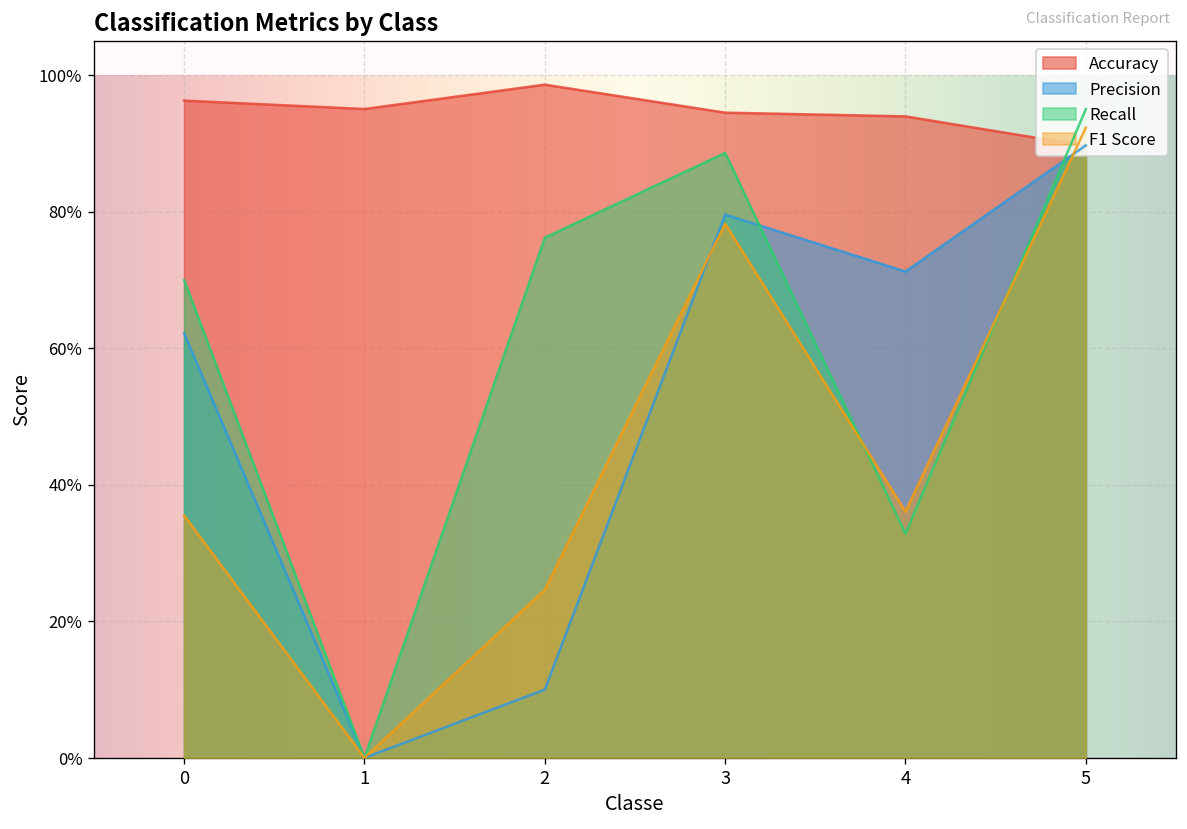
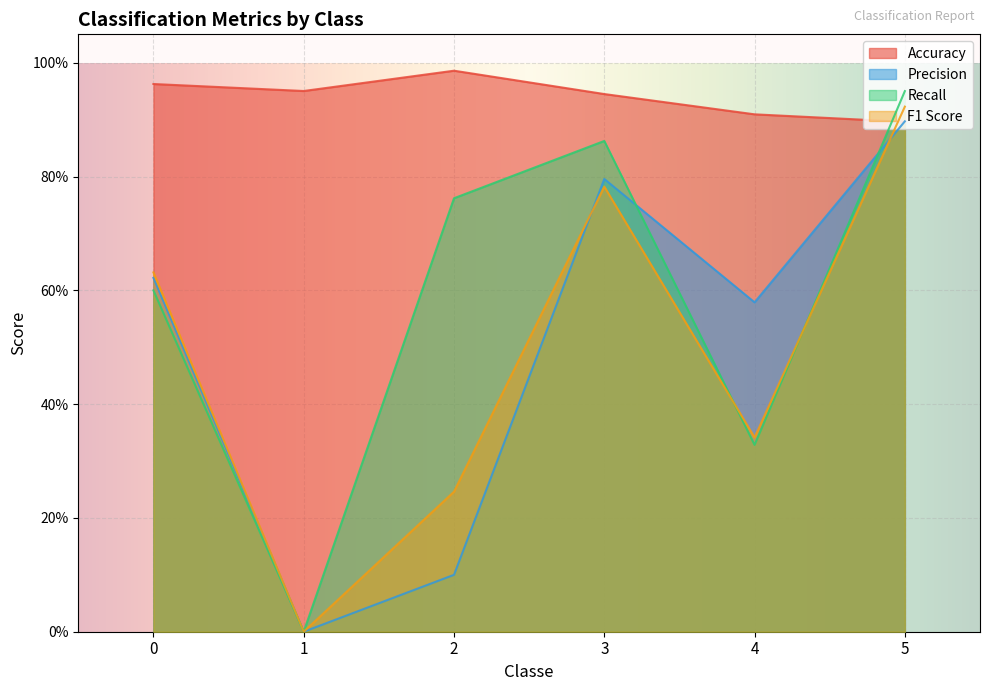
  {
    "Accuracy": {
      "0": "96%",
      "1": "95%",
      "2": "99%",
      "3": "95%",
-     "4": "94%"
+     "4": "91%"
    },
    "Precision": {
      "0": "62%",
      "2": "10%",
      "3": "80%",
-     "4": "71%"
+     "4": "58%"
    },
    "Recall": {
-     "0": "70%",
+     "0": "60%",
      "2": "76%",
-     "3": "89%",
+     "3": "86%",
      "4": "33%"
    },
    "F1 Score": {
-     "0": "36%",
+     "0": "63%",
      "2": "25%",
      "3": "78%",
-     "4": "36%"
+     "4": "34%"
    }
  }
